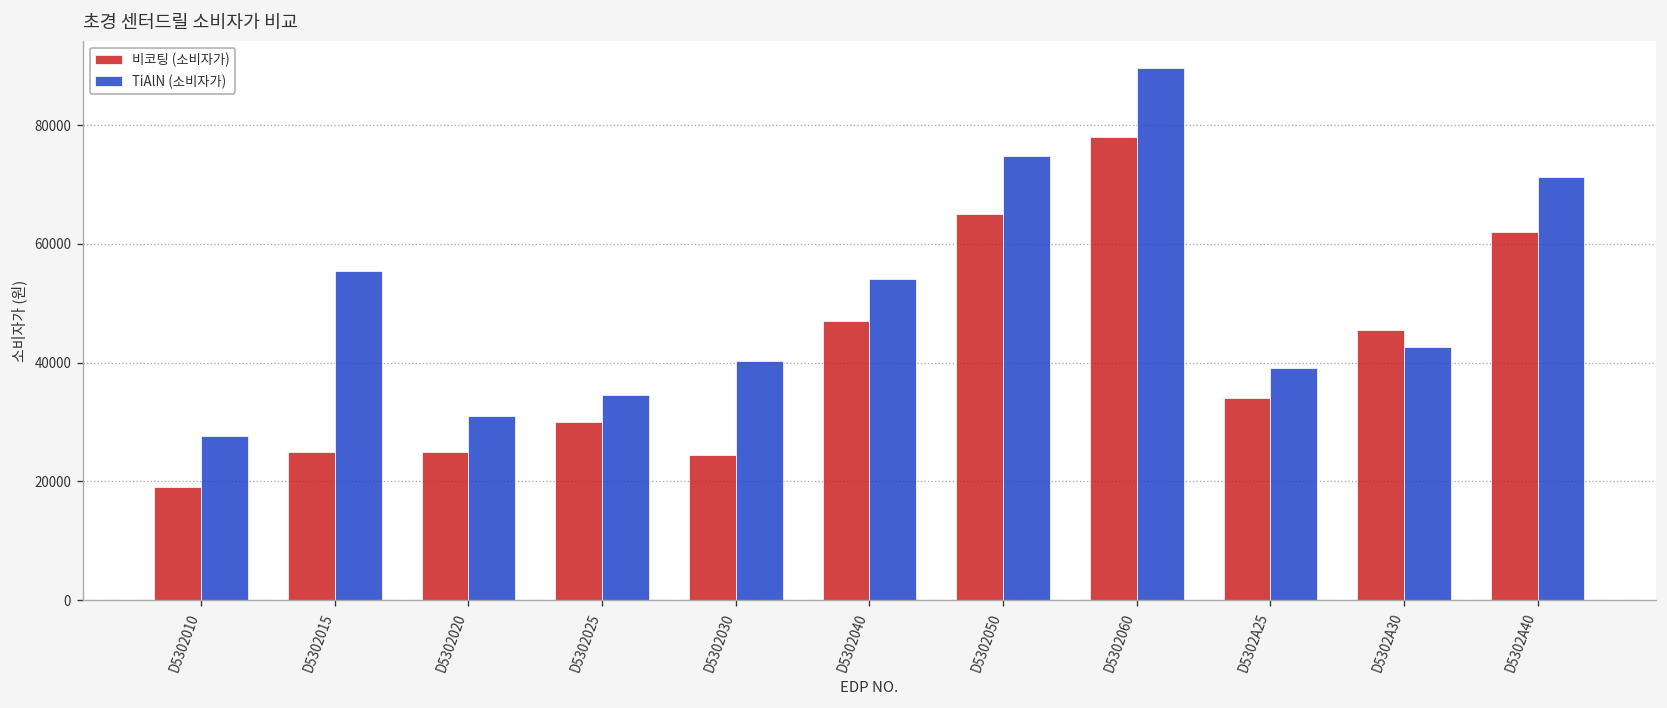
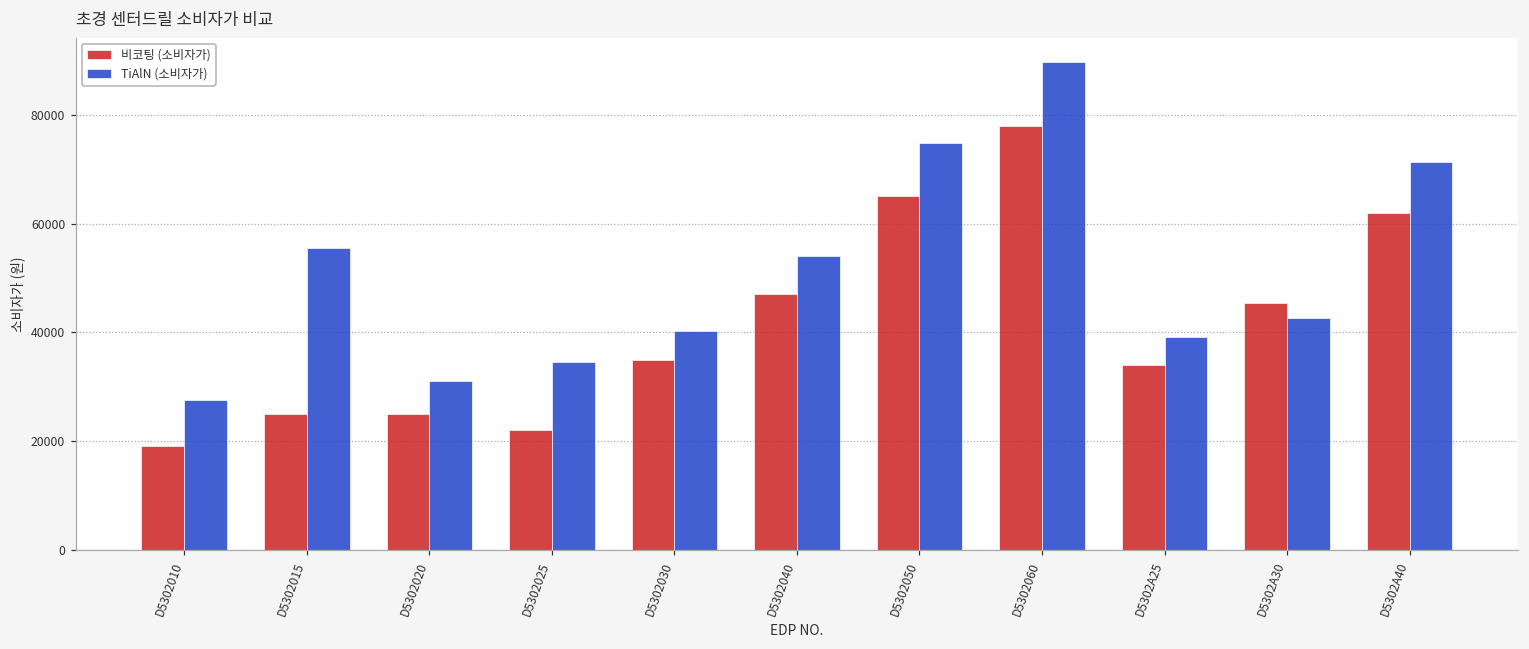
  {
    "비코팅 (소비자가)": {
      "D5302010": 19000,
      "D5302015": 25000,
      "D5302020": 25000,
-     "D5302025": 30000,
-     "D5302030": 24000,
+     "D5302025": 22000,
+     "D5302030": 35000,
      "D5302040": 47000,
      "D5302050": 65000,
      "D5302060": 78000,
      "D5302A25": 34000,
      "D5302A30": 45000,
      "D5302A40": 62000
    },
    "TiAlN (소비자가)": {
      "D5302010": 28000,
      "D5302015": 55000,
      "D5302020": 31000,
      "D5302025": 35000,
      "D5302030": 40000,
      "D5302040": 54000,
      "D5302050": 75000,
      "D5302060": 90000,
      "D5302A25": 39000,
      "D5302A30": 43000,
      "D5302A40": 71000
    }
  }
